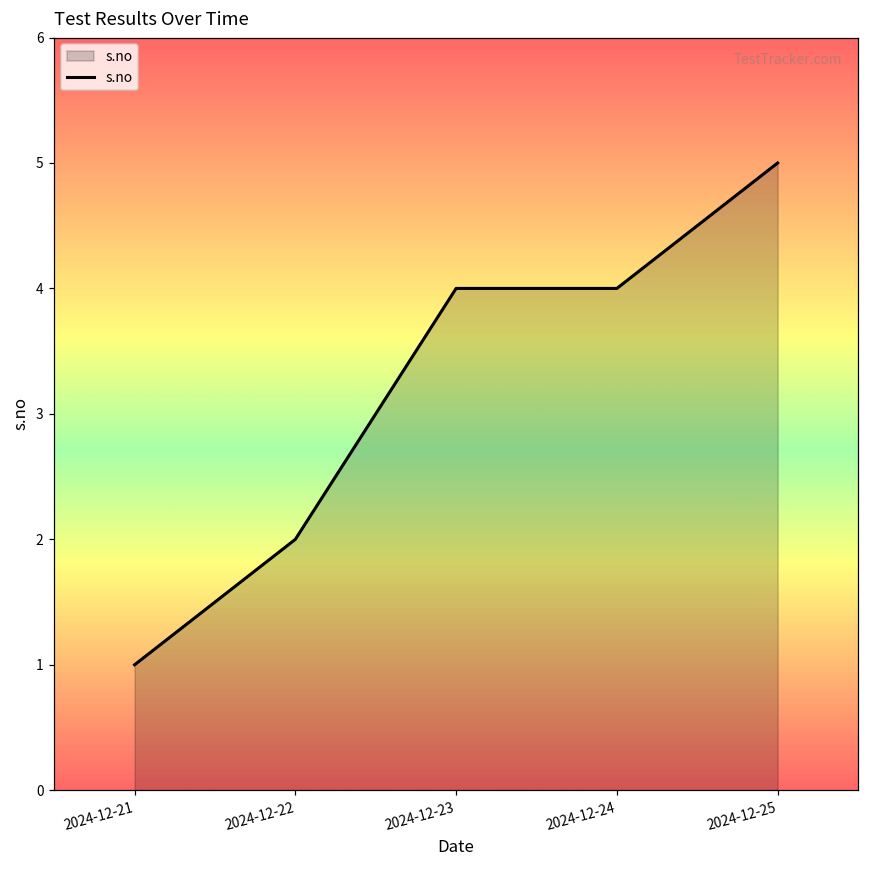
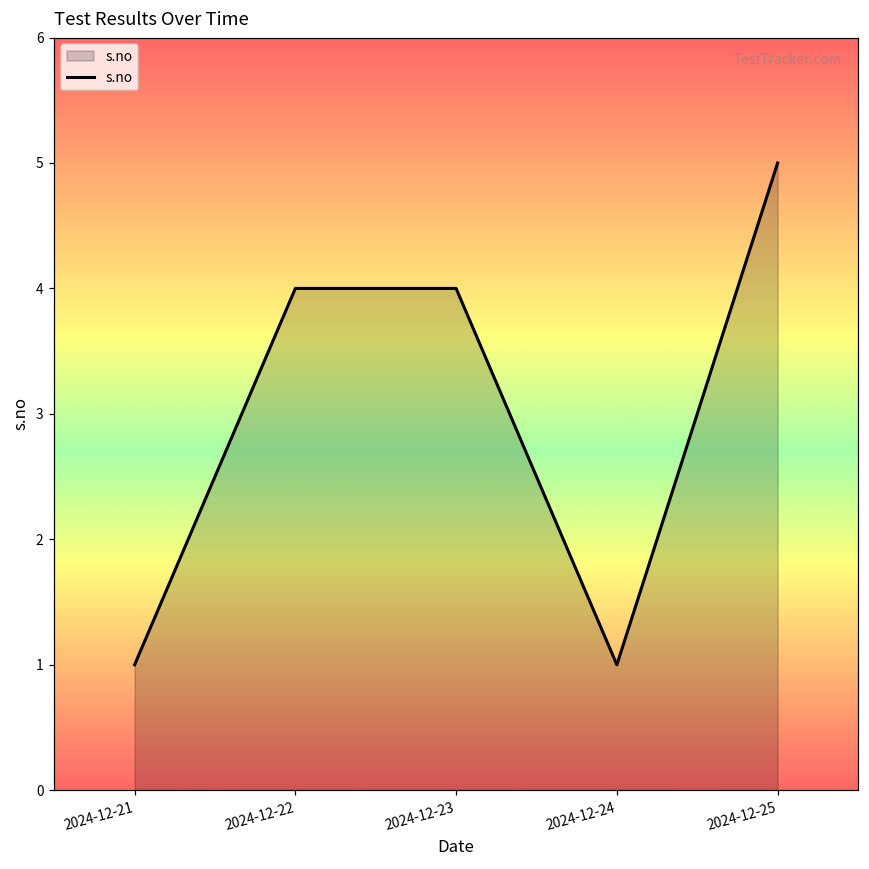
  {
    "2024-12-21": 1,
-   "2024-12-22": 2,
+   "2024-12-22": 4,
    "2024-12-23": 4,
-   "2024-12-24": 4,
+   "2024-12-24": 1,
    "2024-12-25": 5
  }
